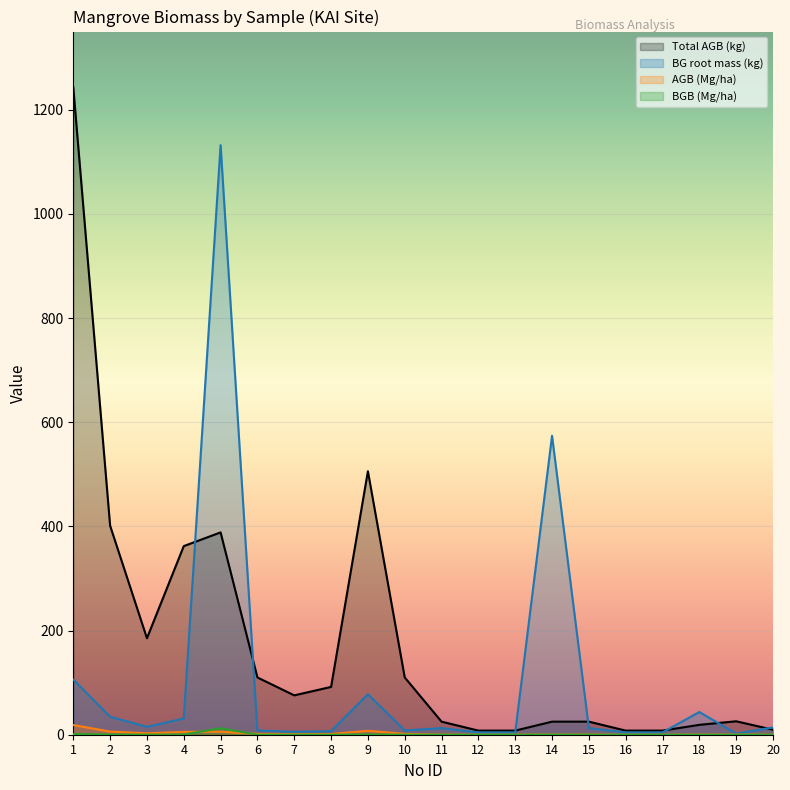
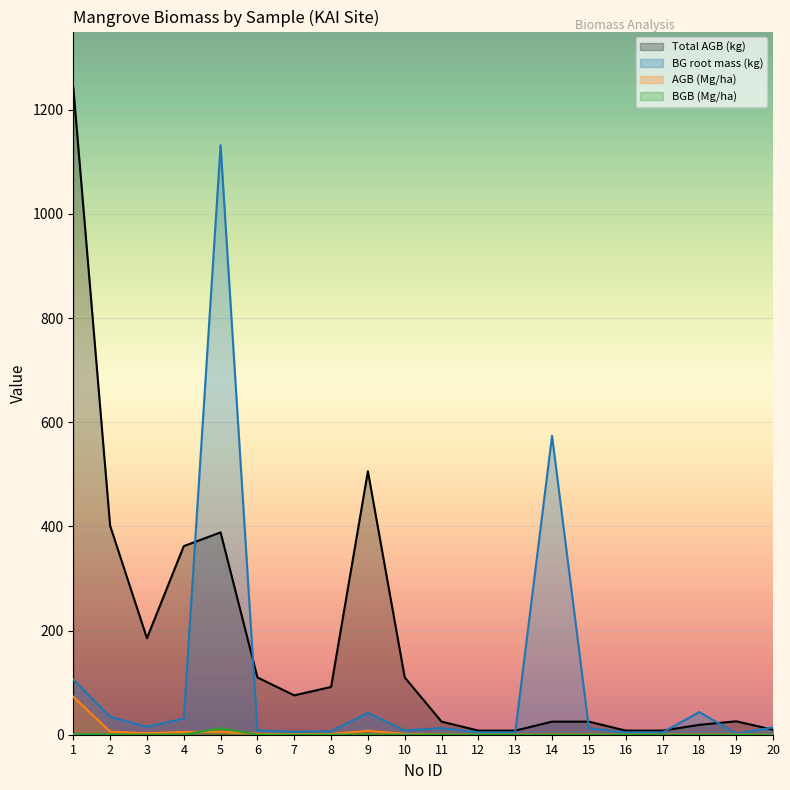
  {
    "BG root mass (kg)": {
      "1": 110,
      "2": 30,
      "3": 20,
      "4": 30,
      "5": 1130,
      "6": 10,
      "8": 10,
-     "9": 80,
+     "9": 40,
      "10": 10,
      "11": 10,
      "14": 570,
      "15": 10,
      "18": 40
    },
    "AGB (Mg/ha)": {
-     "1": 20,
+     "1": 70,
      "2": 10,
      "4": 10,
      "5": 10,
      "9": 10
    }
  }
